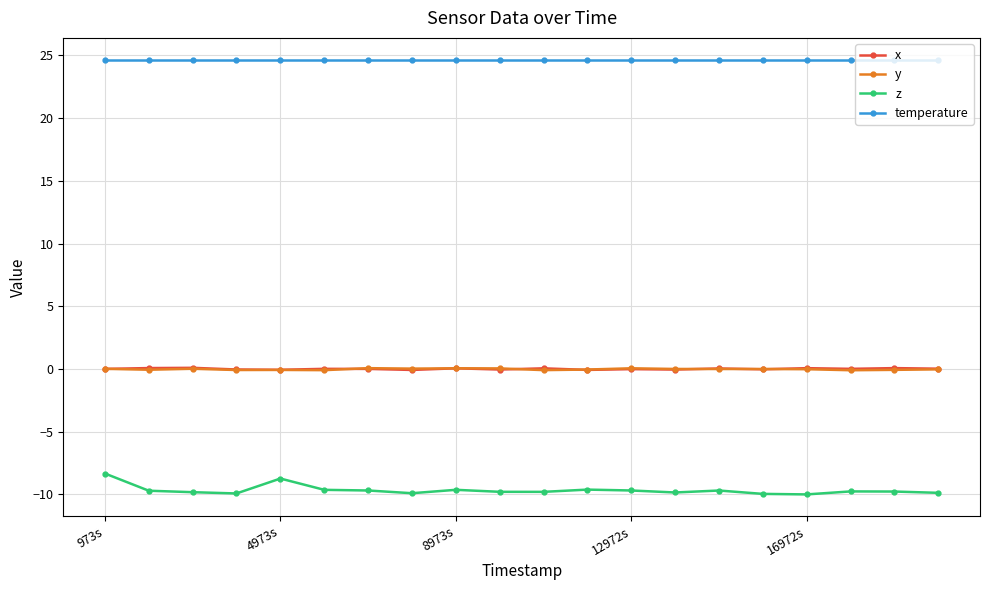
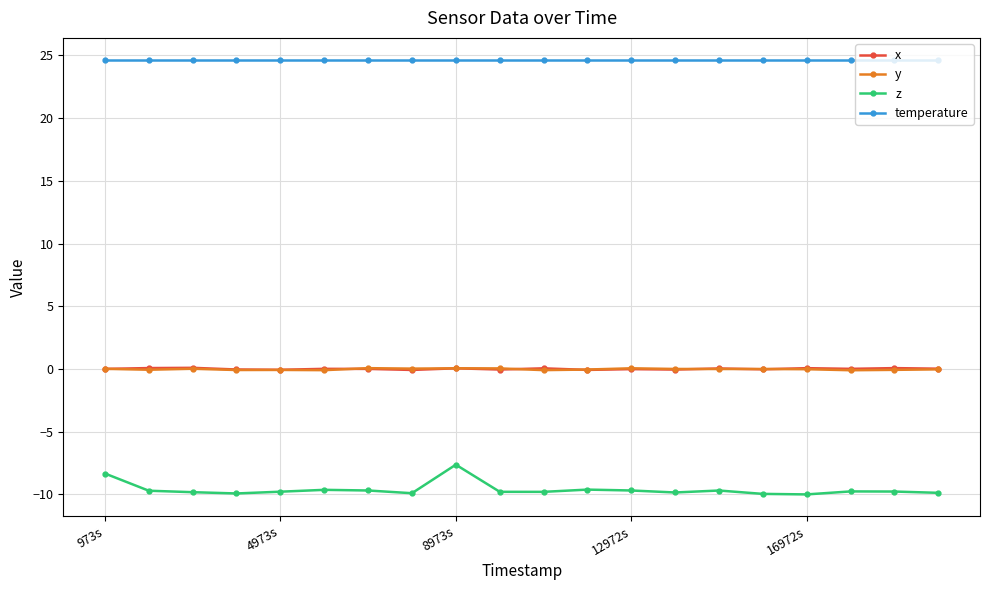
  {
    "z": {
      "973s": -8.3,
-     "4973s": -8.7,
-     "8973s": -9.6,
+     "4973s": -9.8,
+     "8973s": -7.6,
      "12972s": -9.7,
      "16972s": -10.0
    },
    "temperature": {
      "973s": 24.7,
      "4973s": 24.7,
      "8973s": 24.7,
      "12972s": 24.7,
      "16972s": 24.7
    }
  }
